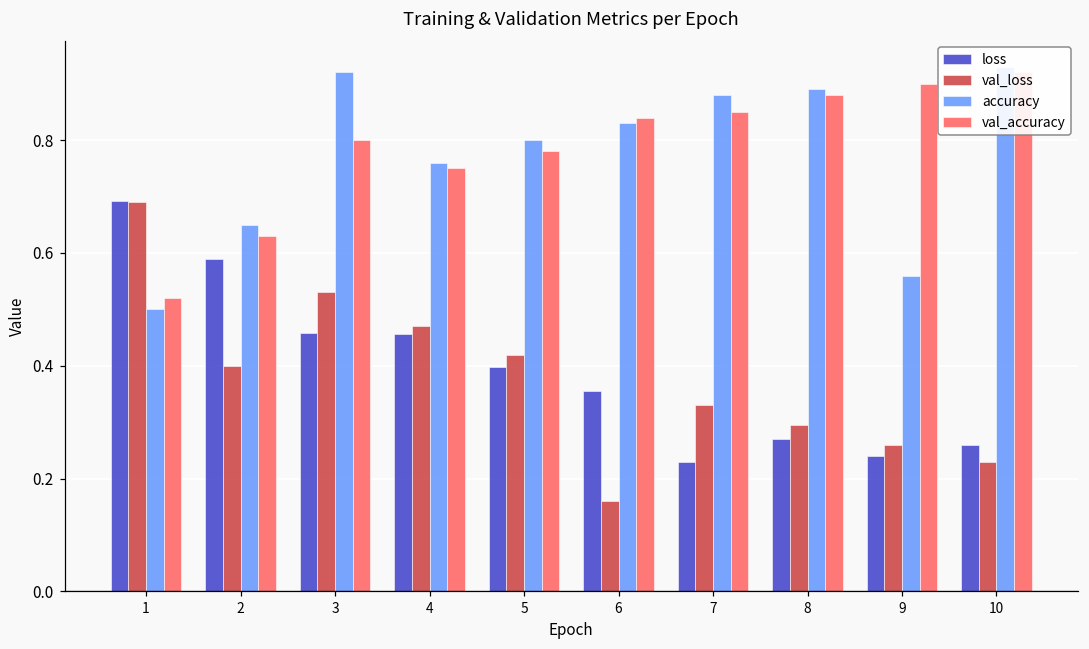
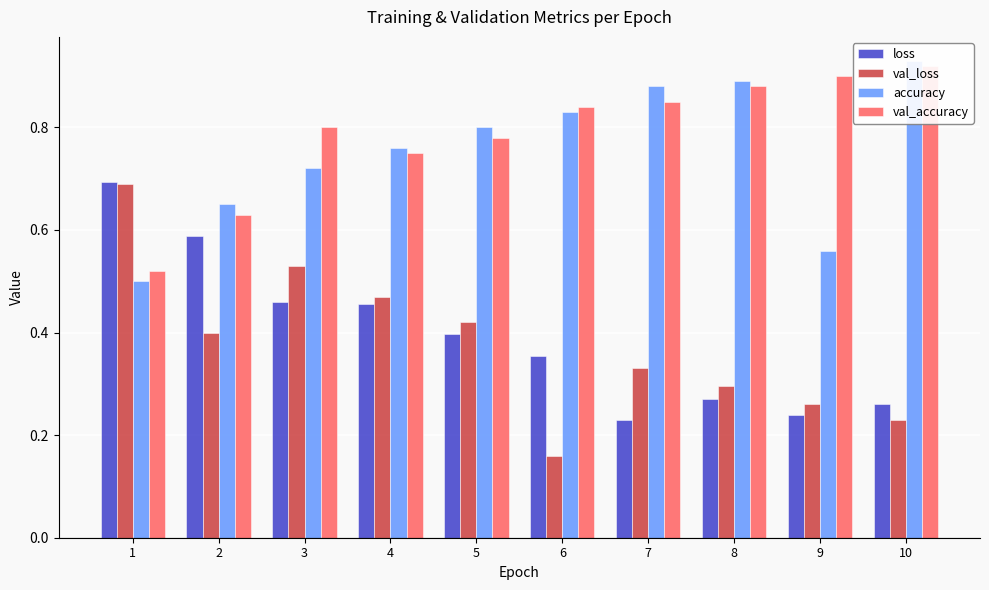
  {
    "loss": {
      "1": 0.69,
      "2": 0.59,
      "3": 0.46,
      "4": 0.46,
      "5": 0.40,
      "6": 0.36,
      "7": 0.23,
      "8": 0.27,
      "9": 0.24,
      "10": 0.26
    },
    "val_loss": {
      "1": 0.69,
      "2": 0.40,
      "3": 0.53,
      "4": 0.47,
      "5": 0.42,
      "6": 0.16,
      "7": 0.33,
      "8": 0.30,
      "9": 0.26,
      "10": 0.23
    },
    "accuracy": {
      "1": 0.50,
      "2": 0.65,
-     "3": 0.92,
+     "3": 0.72,
      "4": 0.76,
      "5": 0.80,
      "6": 0.83,
      "7": 0.88,
      "8": 0.89,
      "9": 0.56
    },
    "val_accuracy": {
      "1": 0.52,
      "2": 0.63,
      "3": 0.80,
      "4": 0.75,
      "5": 0.78,
      "6": 0.84,
      "7": 0.85,
      "8": 0.88,
      "9": 0.90
    }
  }
